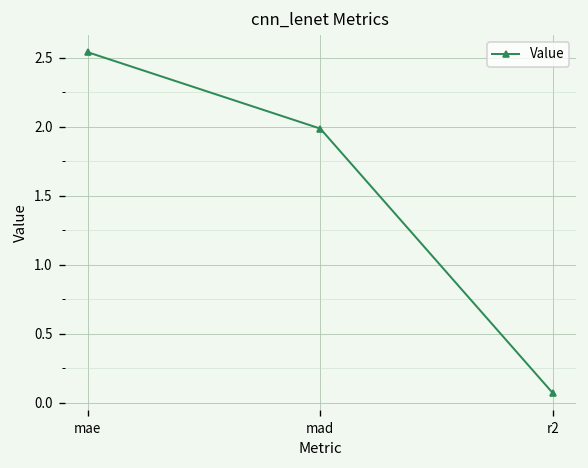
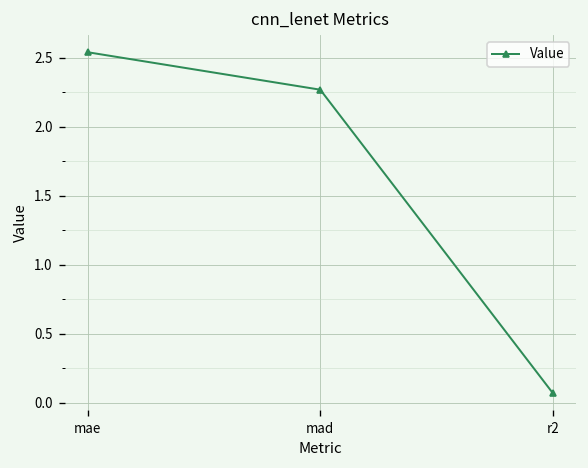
  {
    "mae": 2.54,
-   "mad": 1.99,
+   "mad": 2.27,
    "r2": 0.07
  }
